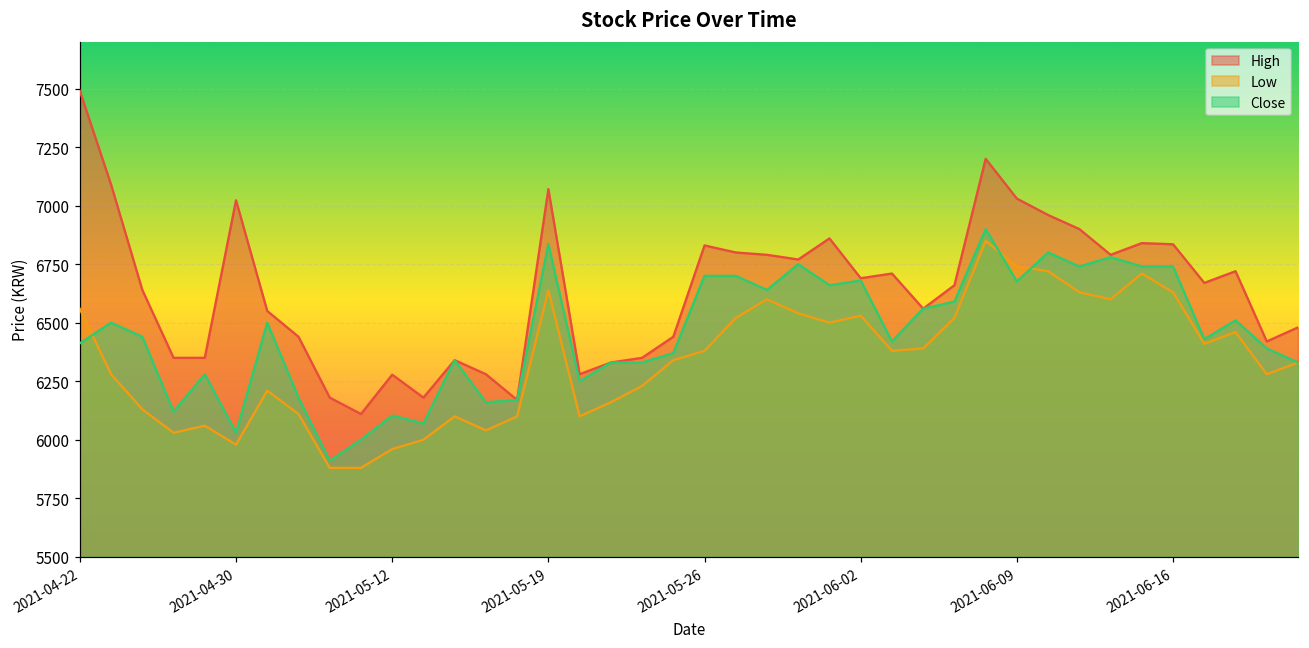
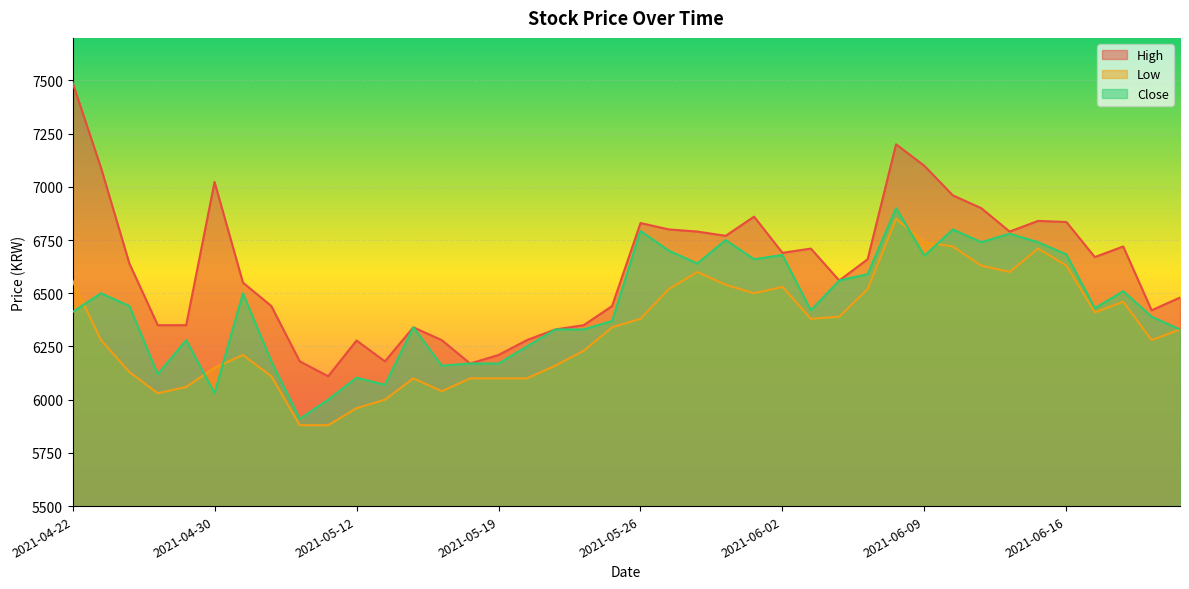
  {
    "High": {
      "2021-04-22": 7490,
      "2021-04-30": 7020,
      "2021-05-12": 6280,
-     "2021-05-19": 7070,
+     "2021-05-19": 6210,
      "2021-05-26": 6830,
-     "2021-06-09": 7030,
+     "2021-06-09": 7100,
      "2021-06-16": 6840
    },
    "Low": {
      "2021-04-22": 6560,
-     "2021-04-30": 5980,
+     "2021-04-30": 6150,
      "2021-05-12": 5960,
-     "2021-05-19": 6640,
+     "2021-05-19": 6100,
      "2021-05-26": 6380,
      "2021-06-02": 6530,
      "2021-06-09": 6740,
      "2021-06-16": 6630
    },
    "Close": {
      "2021-04-22": 6410,
      "2021-04-30": 6030,
      "2021-05-12": 6100,
-     "2021-05-19": 6840,
-     "2021-05-26": 6700,
+     "2021-05-19": 6170,
+     "2021-05-26": 6790,
      "2021-06-09": 6680,
-     "2021-06-16": 6740
+     "2021-06-16": 6680
    }
  }
